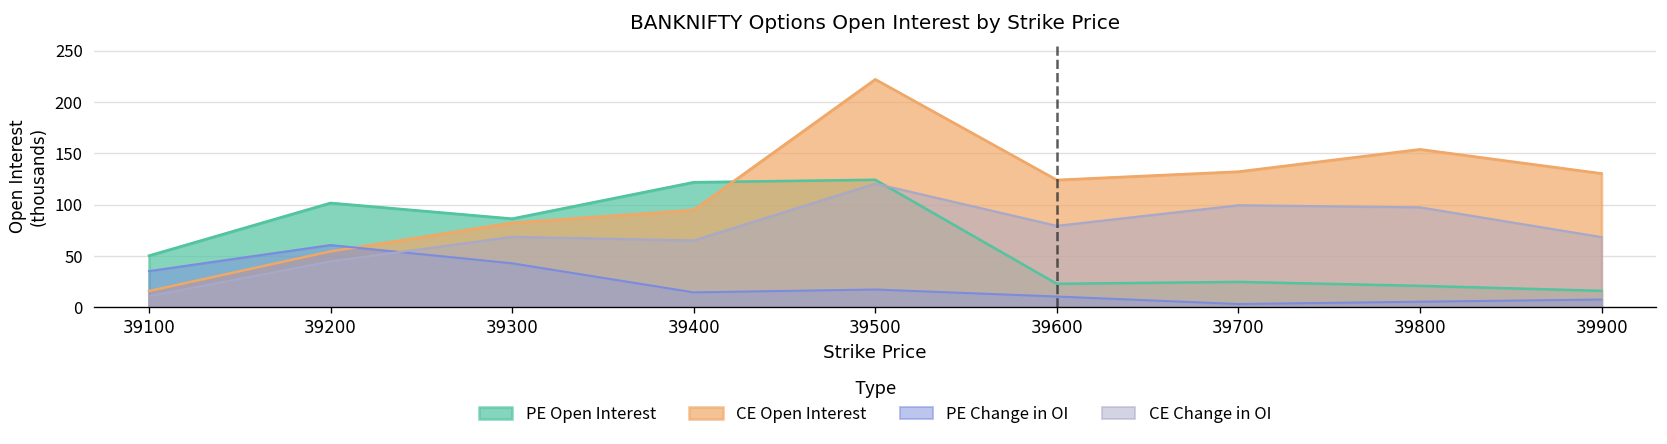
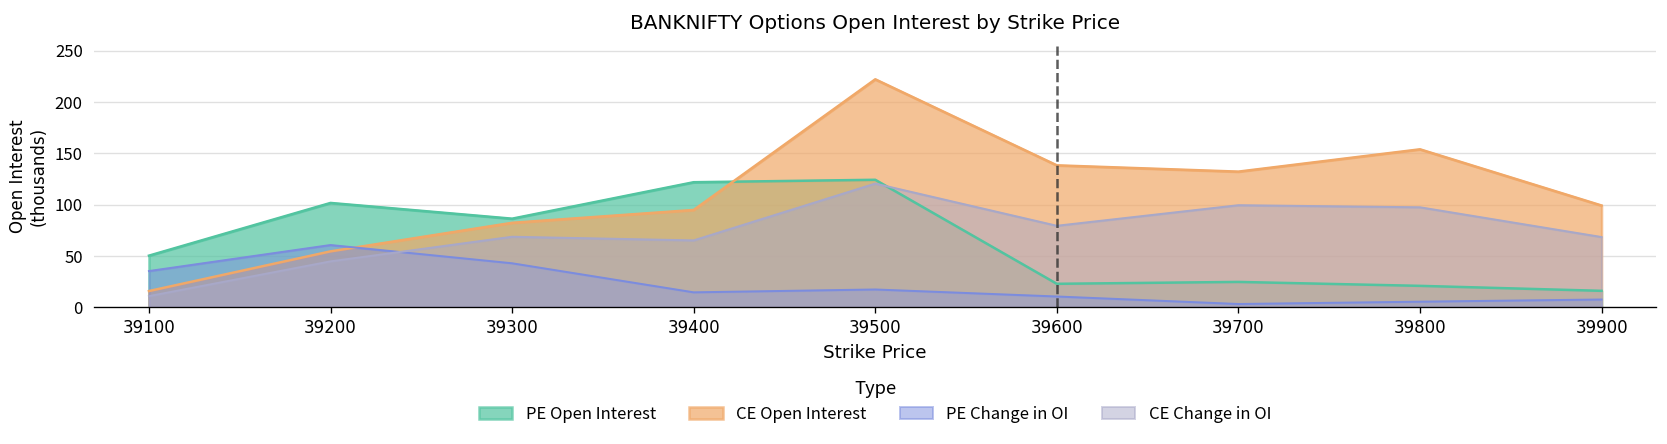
  {
    "PE Open Interest": {
      "39100": 50,
      "39200": 100,
      "39300": 90,
      "39400": 120,
      "39500": 120,
      "39600": 20,
      "39700": 20,
      "39800": 20,
      "39900": 20
    },
    "CE Open Interest": {
      "39100": 20,
      "39200": 50,
      "39300": 80,
      "39400": 90,
      "39500": 220,
-     "39600": 120,
+     "39600": 140,
      "39700": 130,
      "39800": 150,
-     "39900": 130
+     "39900": 100
    }
  }
